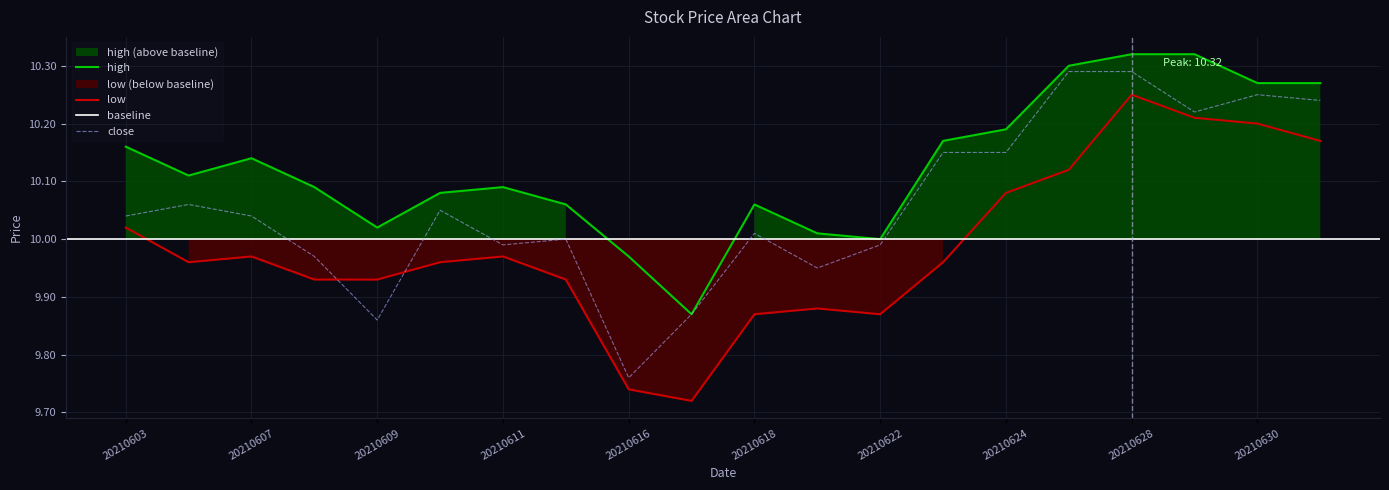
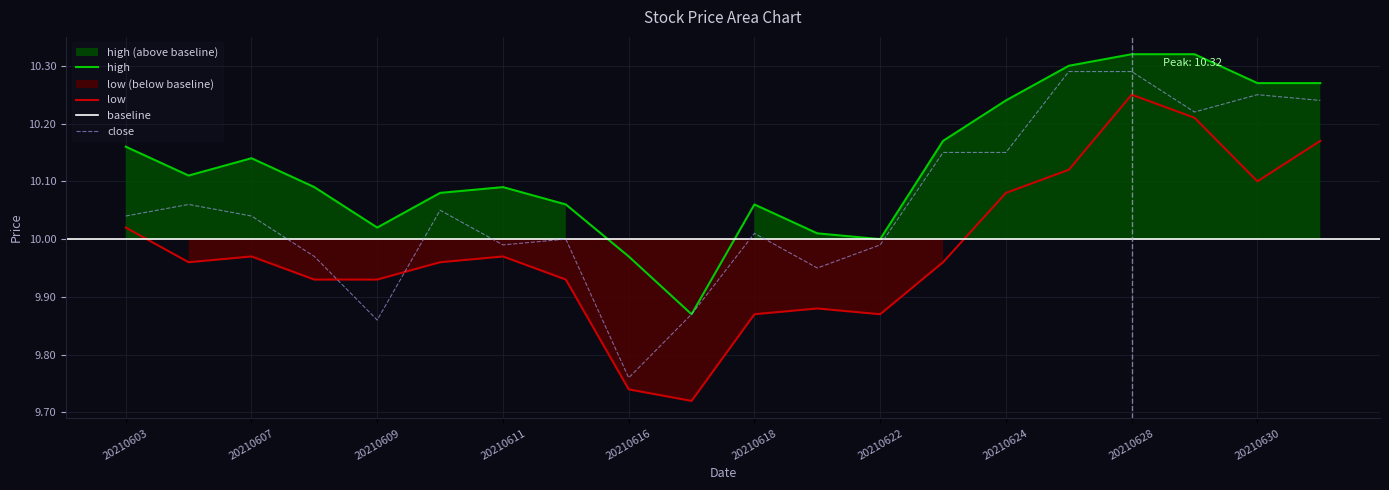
  {
    "high": {
      "20210603": 10.16,
      "20210607": 10.14,
      "20210609": 10.02,
      "20210611": 10.09,
      "20210616": 9.97,
      "20210618": 10.06,
-     "20210624": 10.19,
+     "20210624": 10.24,
      "20210628": 10.32,
      "20210630": 10.27
    },
    "low": {
      "20210603": 10.02,
      "20210607": 9.97,
      "20210609": 9.93,
      "20210611": 9.97,
      "20210616": 9.74,
      "20210618": 9.87,
      "20210622": 9.87,
      "20210624": 10.08,
      "20210628": 10.25,
-     "20210630": 10.2
+     "20210630": 10.1
    },
    "close": {
      "20210603": 10.04,
      "20210607": 10.04,
      "20210609": 9.86,
      "20210611": 9.99,
      "20210616": 9.76,
      "20210618": 10.01,
      "20210622": 9.99,
      "20210624": 10.15,
      "20210628": 10.29,
      "20210630": 10.25
    }
  }
